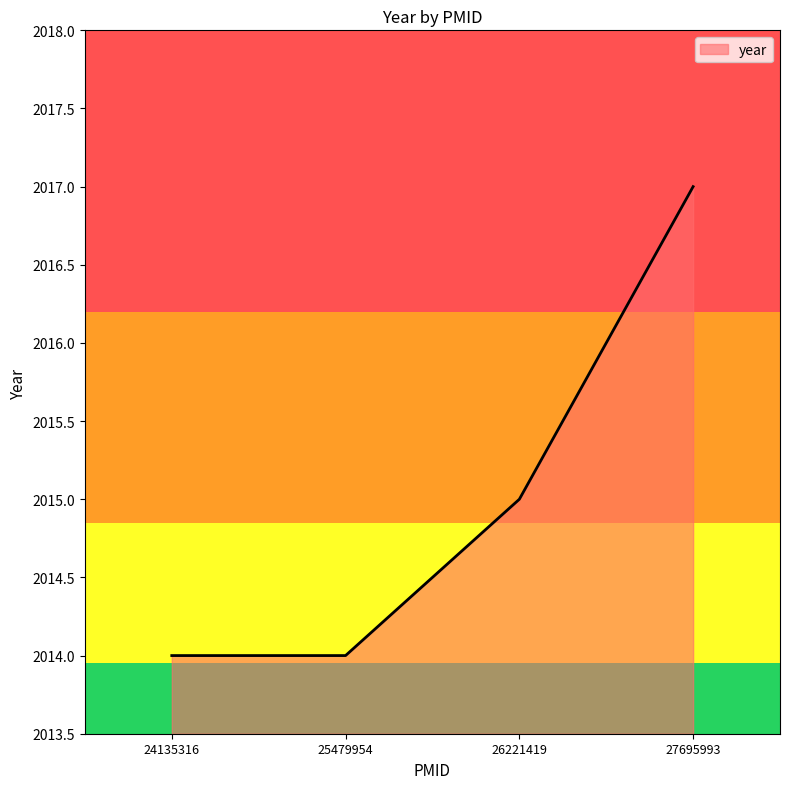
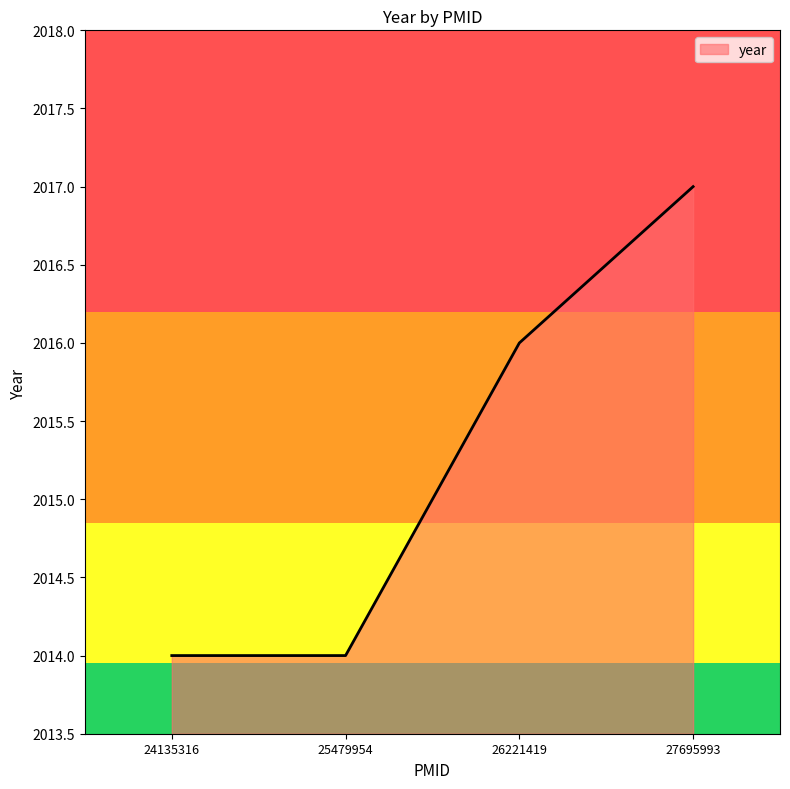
  {
    "24135316": 2014,
    "25479954": 2014,
-   "26221419": 2015,
+   "26221419": 2016,
    "27695993": 2017
  }
